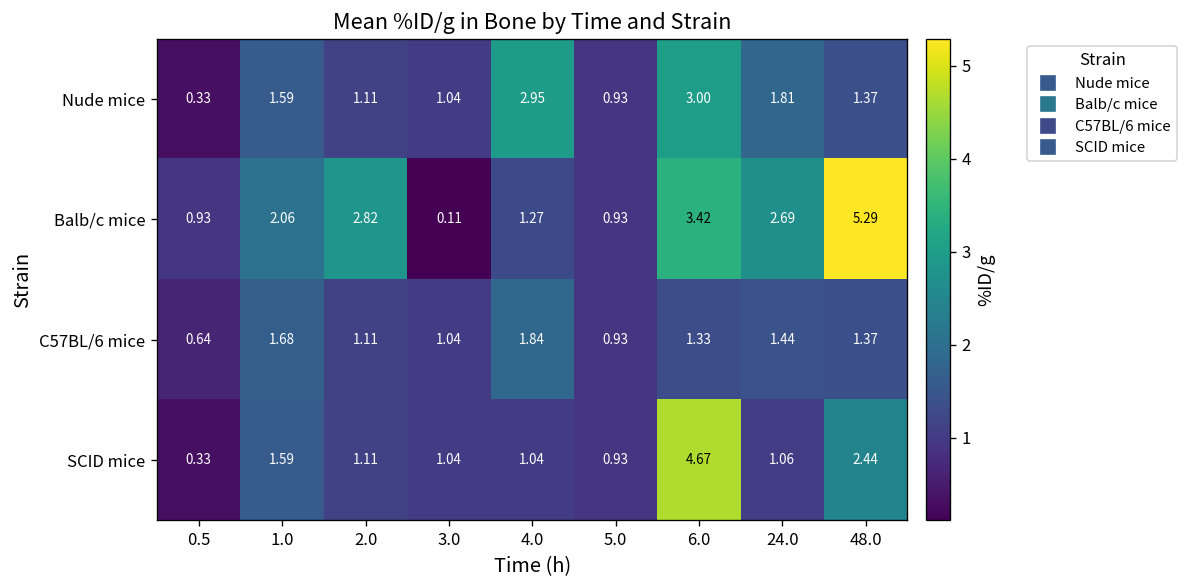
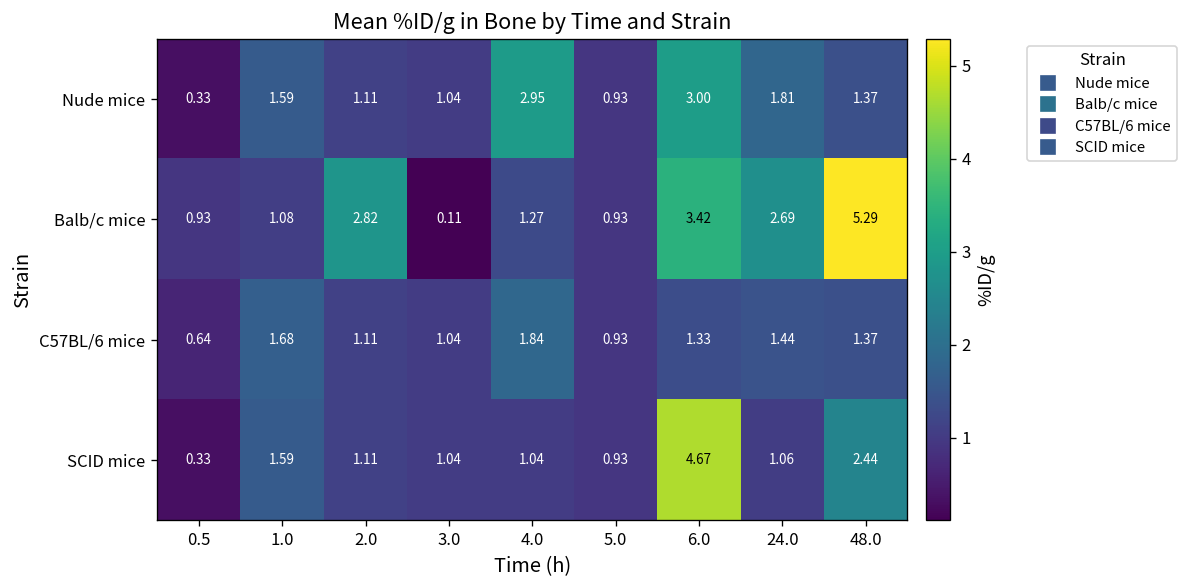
  {
    "Nude mice": {
      "0.5": 0.33,
      "1.0": 1.59,
      "2.0": 1.11,
      "3.0": 1.04,
      "4.0": 2.95,
      "5.0": 0.93,
      "6.0": 3.00,
      "24.0": 1.81,
      "48.0": 1.37
    },
    "Balb/c mice": {
      "0.5": 0.93,
-     "1.0": 2.06,
+     "1.0": 1.08,
      "2.0": 2.82,
      "3.0": 0.11,
      "4.0": 1.27,
      "5.0": 0.93,
      "6.0": 3.42,
      "24.0": 2.69,
      "48.0": 5.29
    },
    "C57BL/6 mice": {
      "0.5": 0.64,
      "1.0": 1.68,
      "2.0": 1.11,
      "3.0": 1.04,
      "4.0": 1.84,
      "5.0": 0.93,
      "6.0": 1.33,
      "24.0": 1.44,
      "48.0": 1.37
    },
    "SCID mice": {
      "0.5": 0.33,
      "1.0": 1.59,
      "2.0": 1.11,
      "3.0": 1.04,
      "4.0": 1.04,
      "5.0": 0.93,
      "6.0": 4.67,
      "24.0": 1.06,
      "48.0": 2.44
    }
  }
